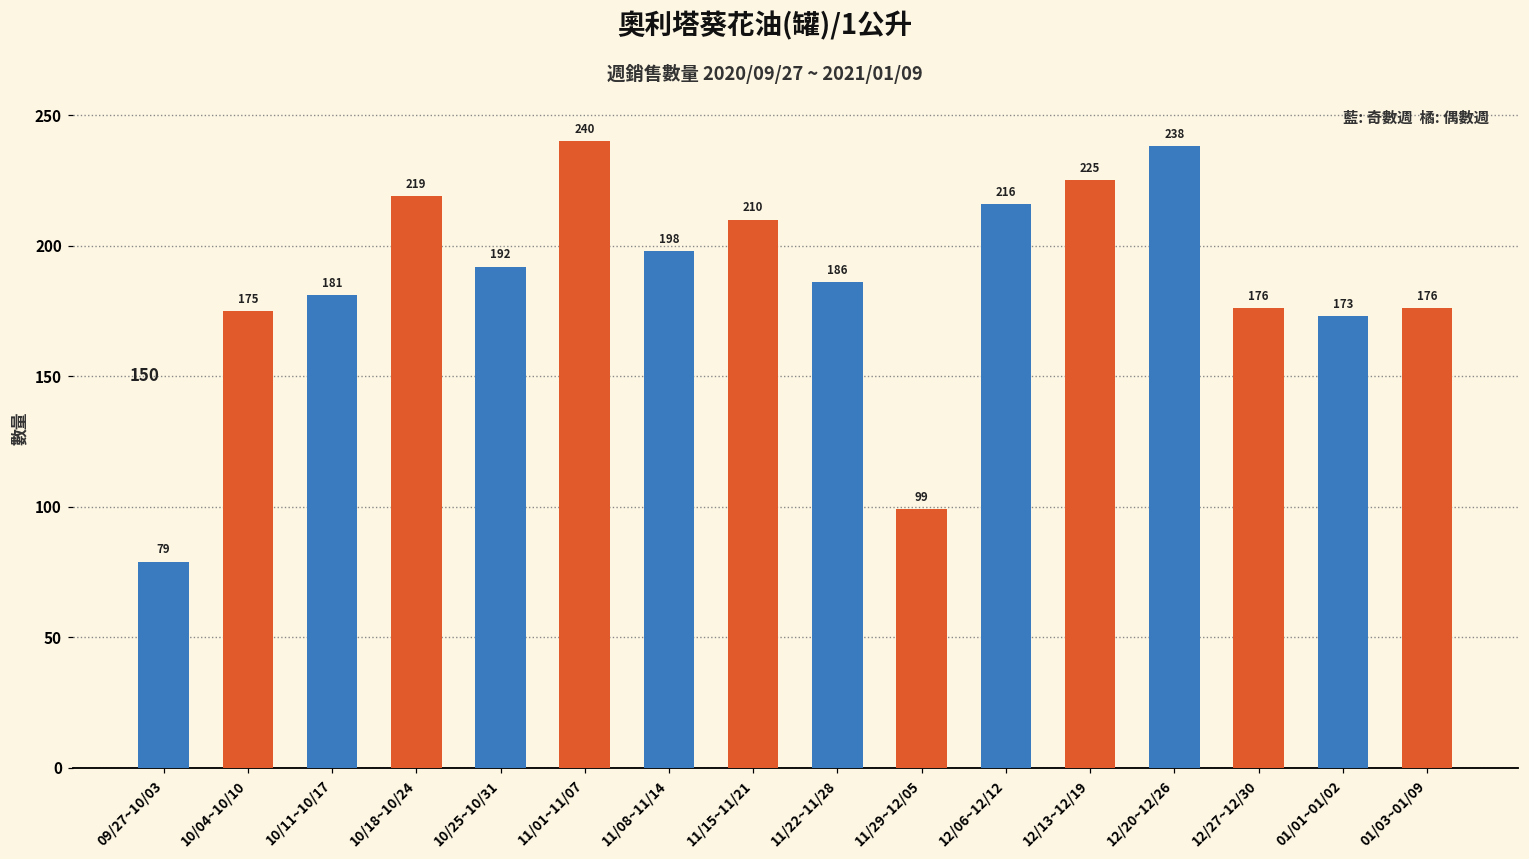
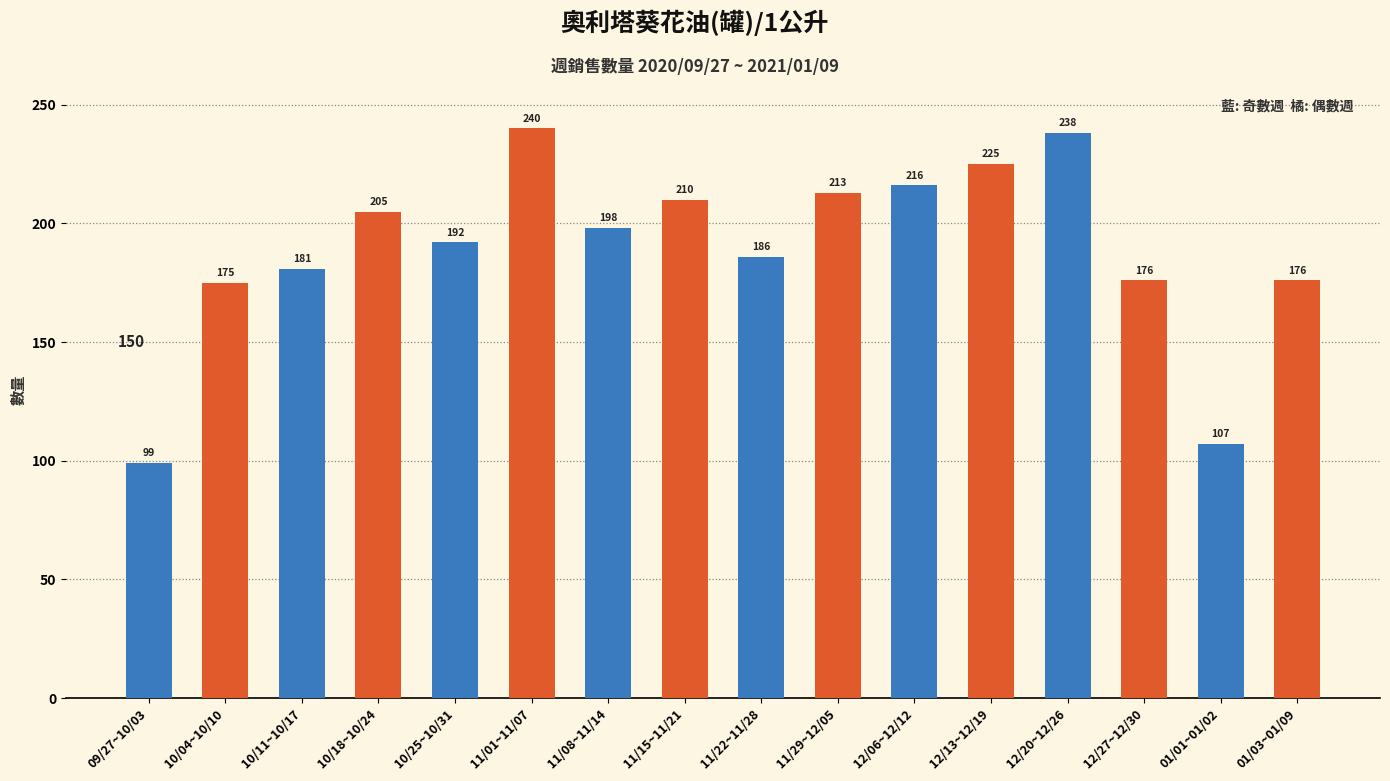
  {
-   "09/27~10/03": 79,
+   "09/27~10/03": 99,
    "10/04~10/10": 175,
    "10/11~10/17": 181,
-   "10/18~10/24": 219,
+   "10/18~10/24": 205,
    "10/25~10/31": 192,
    "11/01~11/07": 240,
    "11/08~11/14": 198,
    "11/15~11/21": 210,
    "11/22~11/28": 186,
-   "11/29~12/05": 99,
+   "11/29~12/05": 213,
    "12/06~12/12": 216,
    "12/13~12/19": 225,
    "12/20~12/26": 238,
    "12/27~12/30": 176,
-   "01/01~01/02": 173,
+   "01/01~01/02": 107,
    "01/03~01/09": 176
  }
